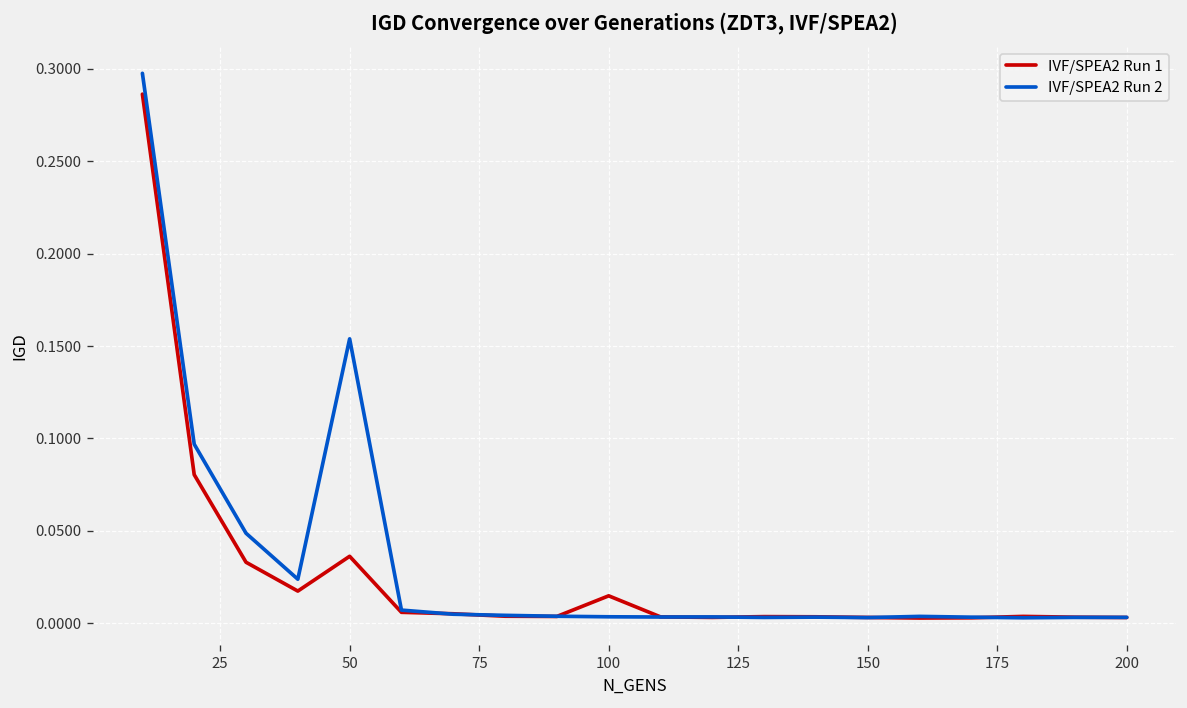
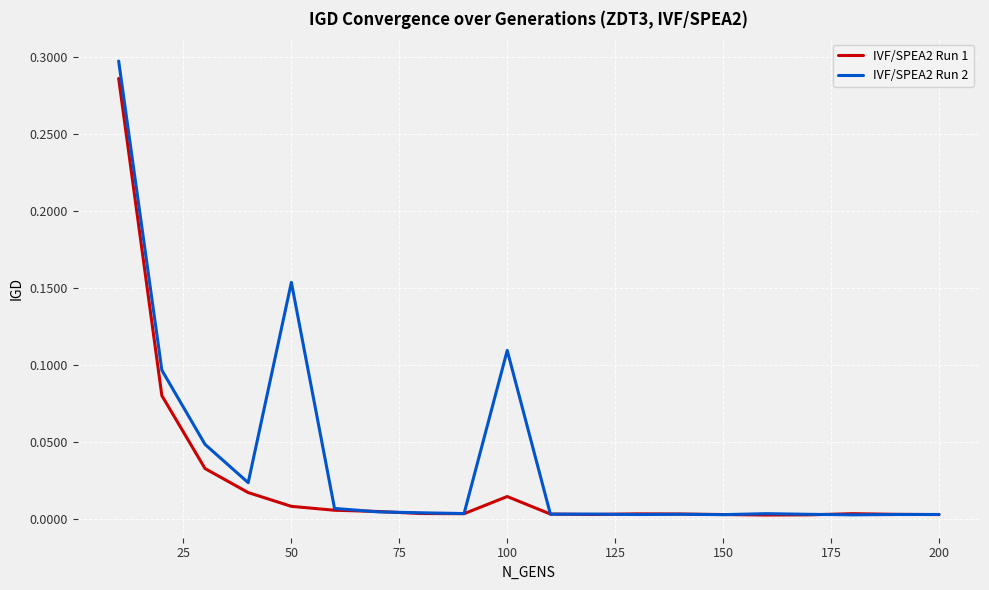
  {
    "IVF/SPEA2 Run 1": {
-     "50": 0.036,
+     "50": 0.009,
      "100": 0.015
    },
    "IVF/SPEA2 Run 2": {
      "50": 0.154,
-     "100": 0.004
+     "100": 0.110
    }
  }
